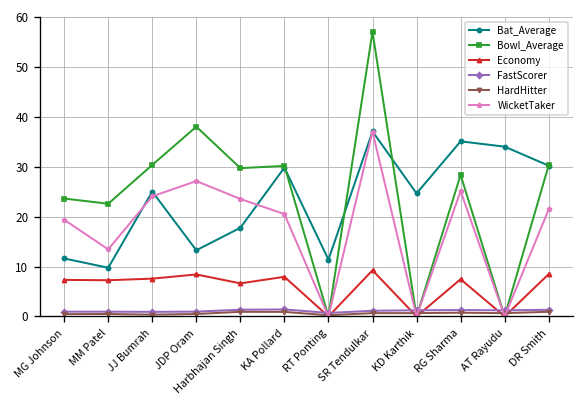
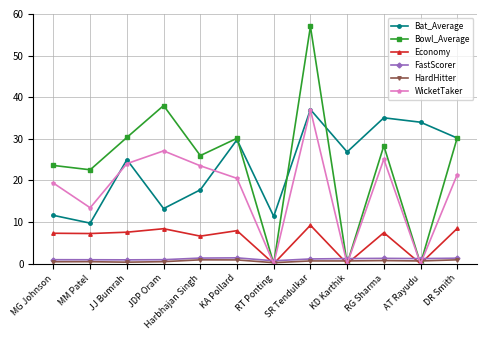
  {
    "Bat_Average": {
      "MG Johnson": 12,
      "MM Patel": 10,
      "JJ Bumrah": 25,
      "JDP Oram": 13,
      "Harbhajan Singh": 18,
      "RT Ponting": 11,
-     "KD Karthik": 25,
+     "KD Karthik": 27,
      "RG Sharma": 35,
      "AT Rayudu": 34
    },
    "Bowl_Average": {
      "MG Johnson": 24,
      "MM Patel": 23,
      "JJ Bumrah": 30,
      "JDP Oram": 38,
-     "Harbhajan Singh": 30,
+     "Harbhajan Singh": 26,
      "SR Tendulkar": 57,
      "RG Sharma": 28
    },
    "Economy": {
      "MG Johnson": 7,
      "MM Patel": 7,
      "JJ Bumrah": 8,
      "JDP Oram": 8,
      "Harbhajan Singh": 7,
      "KA Pollard": 8,
      "SR Tendulkar": 9,
      "RG Sharma": 7,
      "DR Smith": 8
    },
    "WicketTaker": {
      "MG Johnson": 19,
      "MM Patel": 13,
      "JJ Bumrah": 24,
      "JDP Oram": 27,
      "Harbhajan Singh": 24,
      "KA Pollard": 21,
      "RG Sharma": 25,
      "DR Smith": 21
    }
  }
